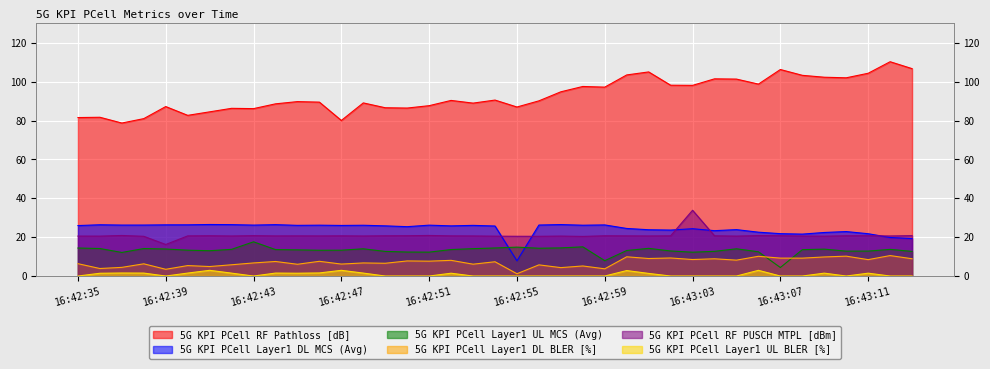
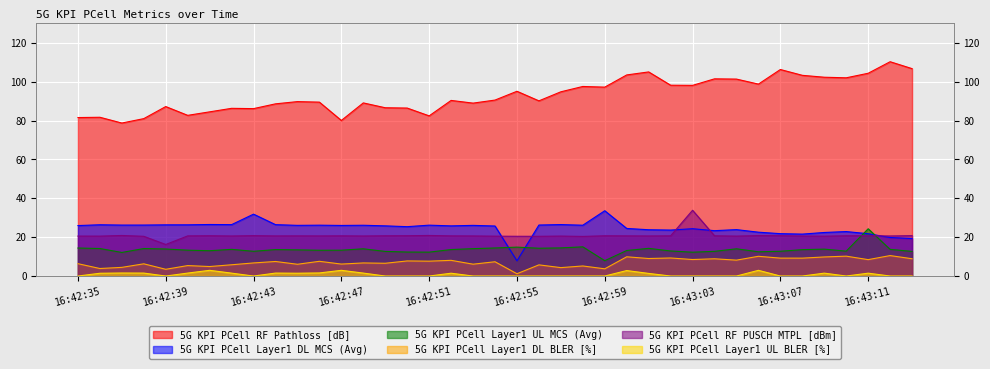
  {
    "5G KPI PCell RF Pathloss [dB]": {
      "16:42:35": 82,
      "16:42:39": 87,
      "16:42:43": 86,
      "16:42:47": 80,
-     "16:42:51": 88,
-     "16:42:55": 87,
+     "16:42:51": 82,
+     "16:42:55": 95,
      "16:42:59": 97,
      "16:43:03": 98,
      "16:43:07": 106,
      "16:43:11": 104
    },
    "5G KPI PCell Layer1 DL MCS (Avg)": {
      "16:42:35": 26,
      "16:42:39": 26,
-     "16:42:43": 26,
+     "16:42:43": 32,
      "16:42:47": 26,
      "16:42:51": 26,
      "16:42:55": 8,
-     "16:42:59": 26,
+     "16:42:59": 34,
      "16:43:03": 24
    },
    "5G KPI PCell Layer1 UL MCS (Avg)": {
      "16:42:35": 14,
      "16:42:39": 14,
-     "16:42:43": 18,
+     "16:42:43": 13,
      "16:42:47": 13,
      "16:42:51": 12,
      "16:42:55": 15,
      "16:42:59": 8,
      "16:43:03": 12,
-     "16:43:07": 4,
-     "16:43:11": 13
+     "16:43:07": 13,
+     "16:43:11": 24
    },
    "5G KPI PCell RF PUSCH MTPL [dBm]": {
      "16:42:35": 21,
      "16:42:39": 16,
      "16:42:43": 21,
      "16:42:47": 21,
      "16:42:51": 21,
      "16:42:55": 20,
      "16:42:59": 21,
      "16:43:03": 34
    }
  }
